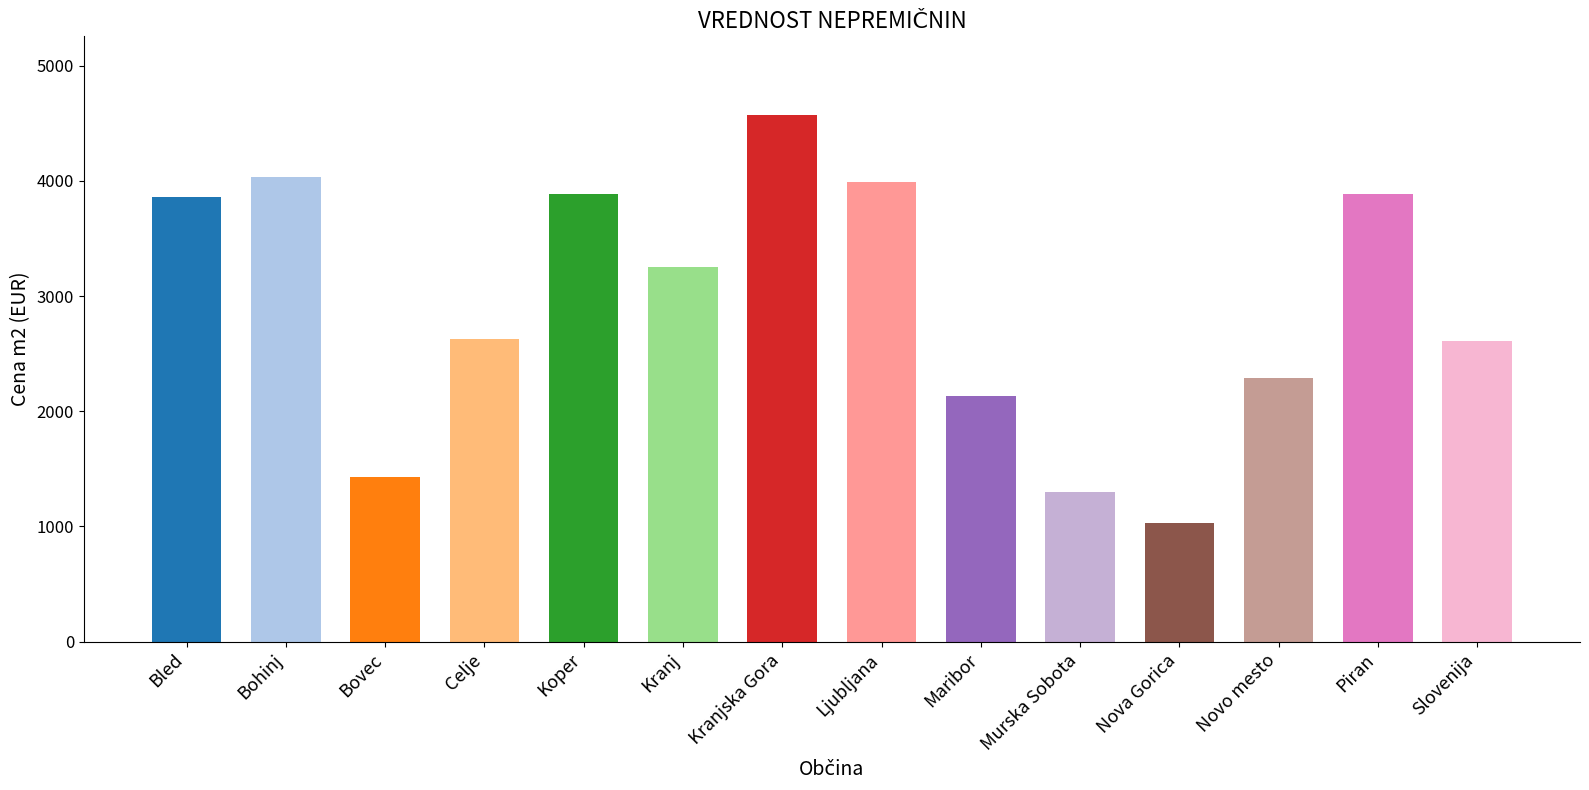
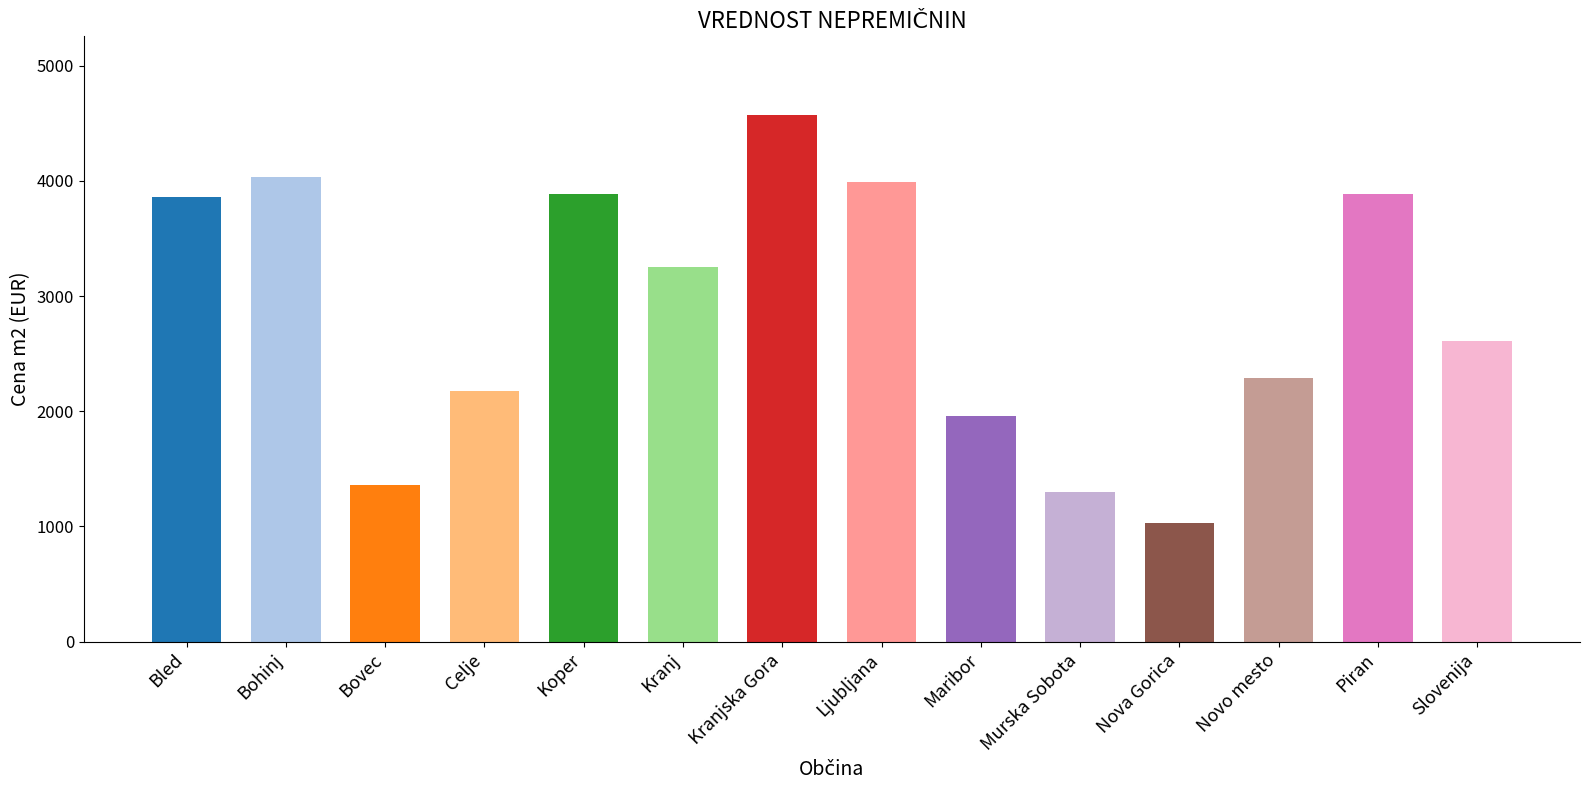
  {
    "Bled": 3860,
    "Bohinj": 4030,
-   "Bovec": 1430,
-   "Celje": 2630,
+   "Bovec": 1360,
+   "Celje": 2180,
    "Koper": 3890,
    "Kranj": 3260,
    "Kranjska Gora": 4570,
    "Ljubljana": 3990,
-   "Maribor": 2130,
+   "Maribor": 1960,
    "Murska Sobota": 1300,
    "Nova Gorica": 1030,
    "Novo mesto": 2290,
    "Piran": 3890,
    "Slovenija": 2610
  }
